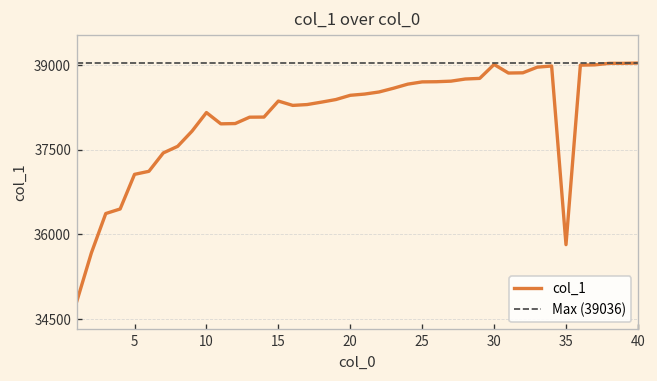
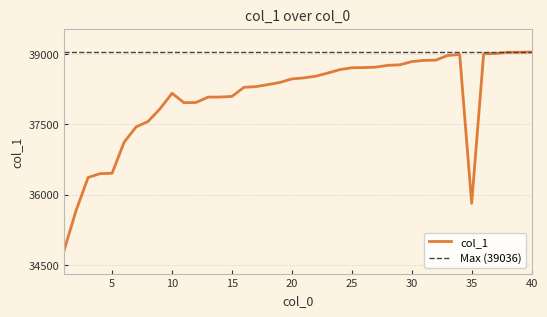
  {
-   "5": 37100,
+   "5": 36500,
    "10": 38200,
-   "15": 38400,
+   "15": 38100,
    "20": 38500,
    "25": 38700,
-   "30": 39000,
+   "30": 38800,
    "35": 35800,
    "40": 39000
  }
